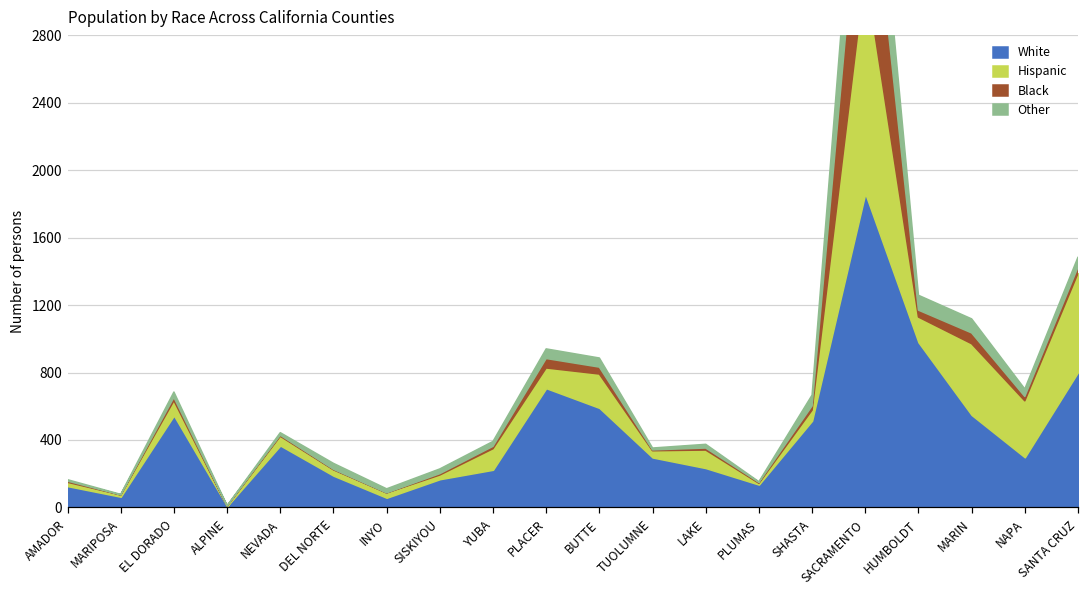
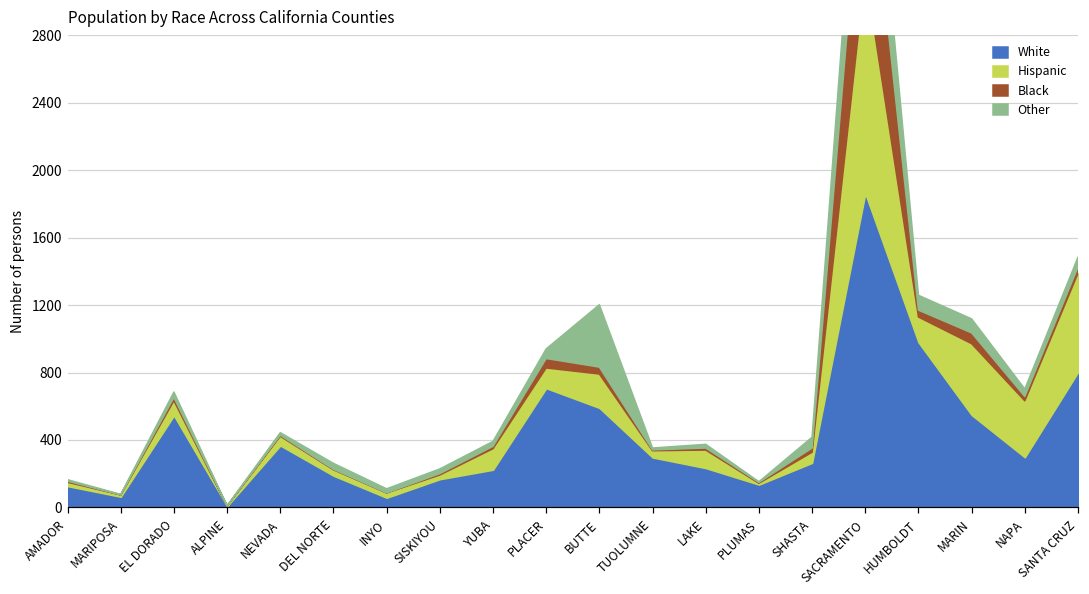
  {
    "White": {
-     "SHASTA": 510
+     "SHASTA": 260
    },
    "Other": {
      "EL DORADO": 30,
      "DEL NORTE": 40,
      "INYO": 20,
      "SISKIYOU": 30,
      "YUBA": 30,
      "PLACER": 60,
-     "BUTTE": 50,
+     "BUTTE": 370,
      "LAKE": 20,
      "SHASTA": 60,
      "HUMBOLDT": 90,
      "MARIN": 80,
      "NAPA": 40,
      "SANTA CRUZ": 60
    }
  }
